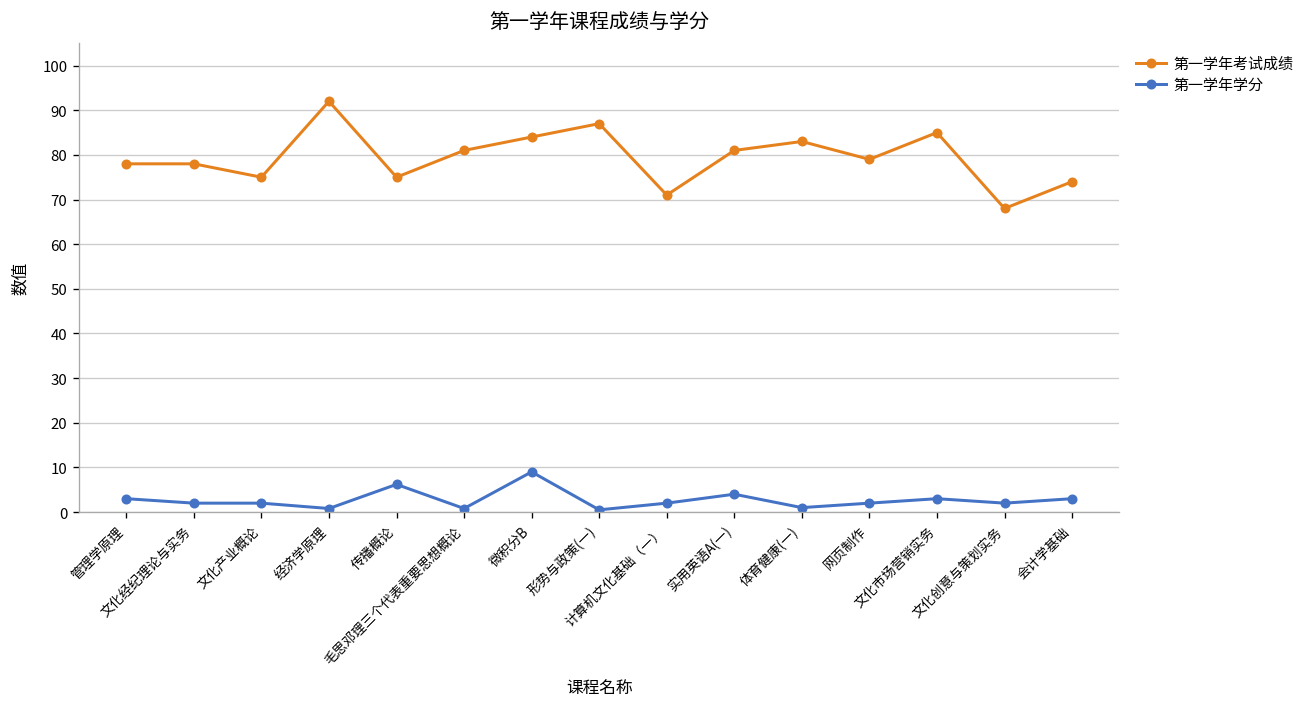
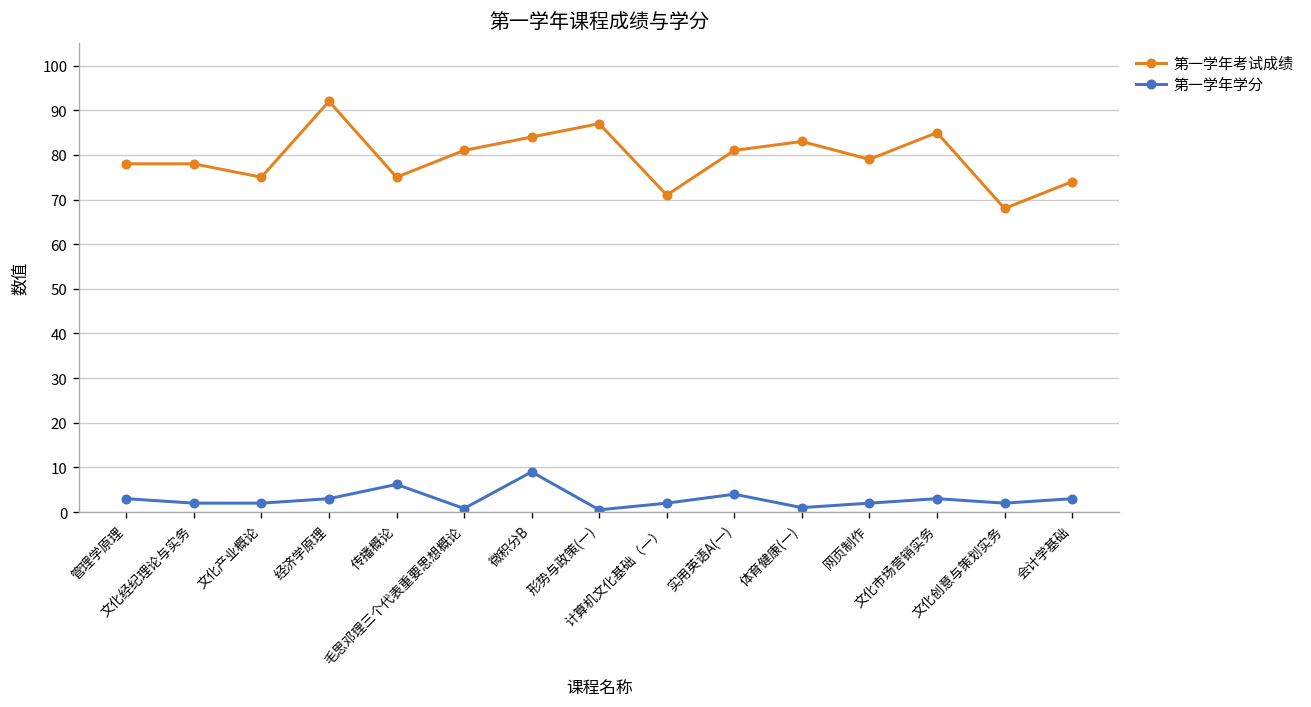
  {
    "第一学年考试成绩": {
      "管理学原理": 78,
      "文化经纪理论与实务": 78,
      "文化产业概论": 75,
      "经济学原理": 92,
      "传播概论": 75,
      "毛思邓理三个代表重要思想概论": 81,
      "微积分B": 84,
      "形势与政策(一)": 87,
      "计算机文化基础（一）": 71,
      "实用英语A(一)": 81,
      "体育健康(一)": 83,
      "网页制作": 79,
      "文化市场营销实务": 85,
      "文化创意与策划实务": 68,
      "会计学基础": 74
    },
    "第一学年学分": {
      "管理学原理": 3,
      "文化经纪理论与实务": 2,
      "文化产业概论": 2,
-     "经济学原理": 1,
+     "经济学原理": 3,
      "传播概论": 6,
      "毛思邓理三个代表重要思想概论": 1,
      "微积分B": 9,
      "形势与政策(一)": 1,
      "计算机文化基础（一）": 2,
      "实用英语A(一)": 4,
      "体育健康(一)": 1,
      "网页制作": 2,
      "文化市场营销实务": 3,
      "文化创意与策划实务": 2,
      "会计学基础": 3
    }
  }
